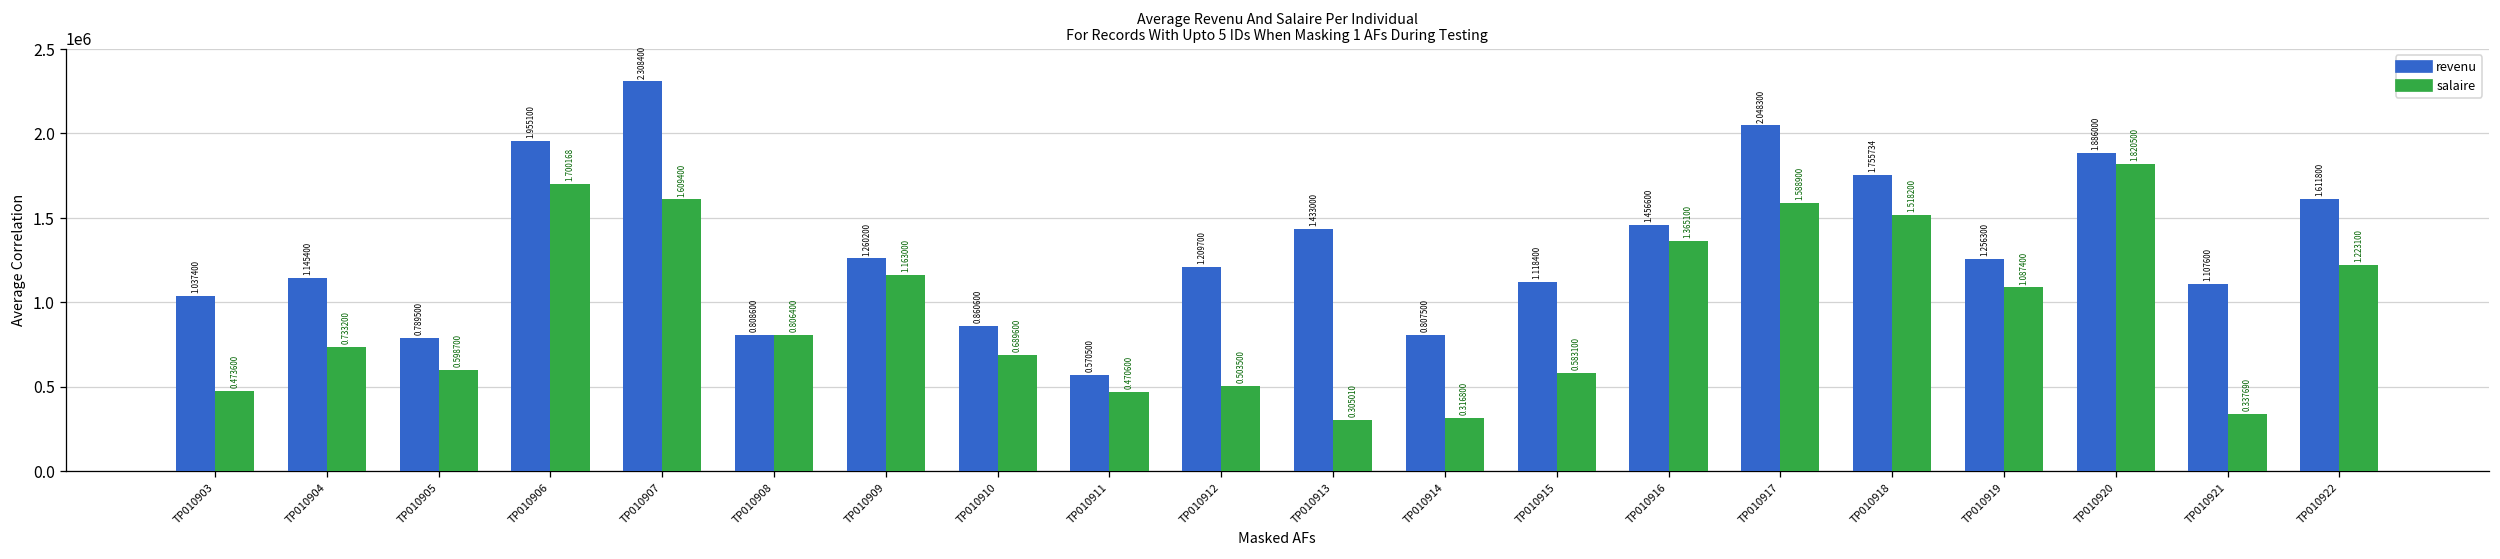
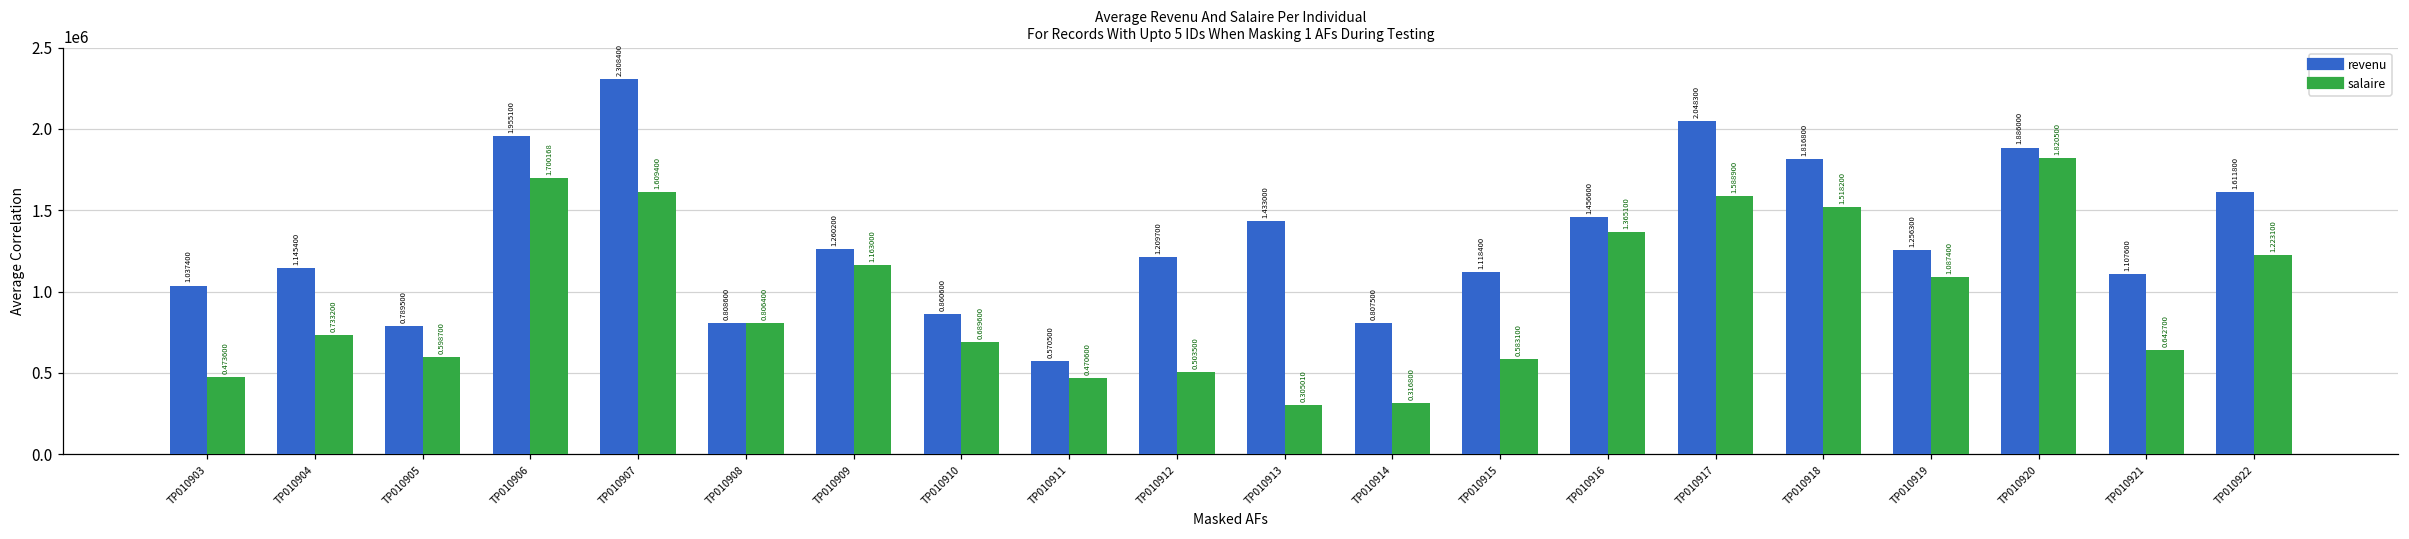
  {
    "revenu": {
-     "TP010918": 1.755734
+     "TP010918": 1.816800
    },
    "salaire": {
-     "TP010921": 0.337690
+     "TP010921": 0.642700
    }
  }
